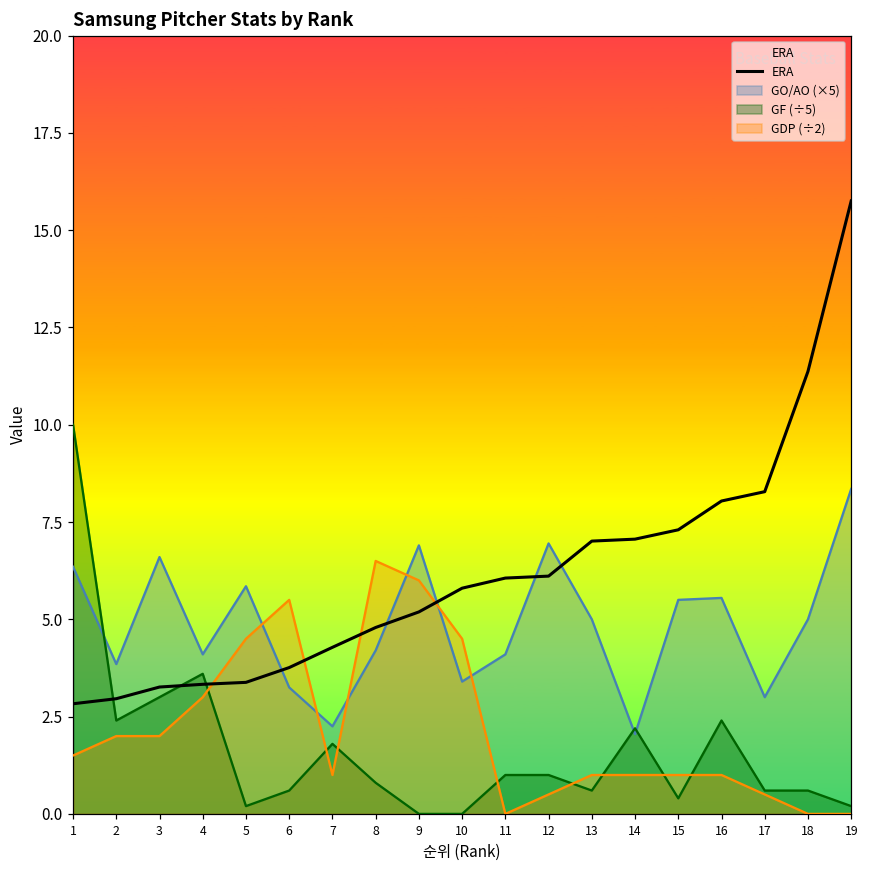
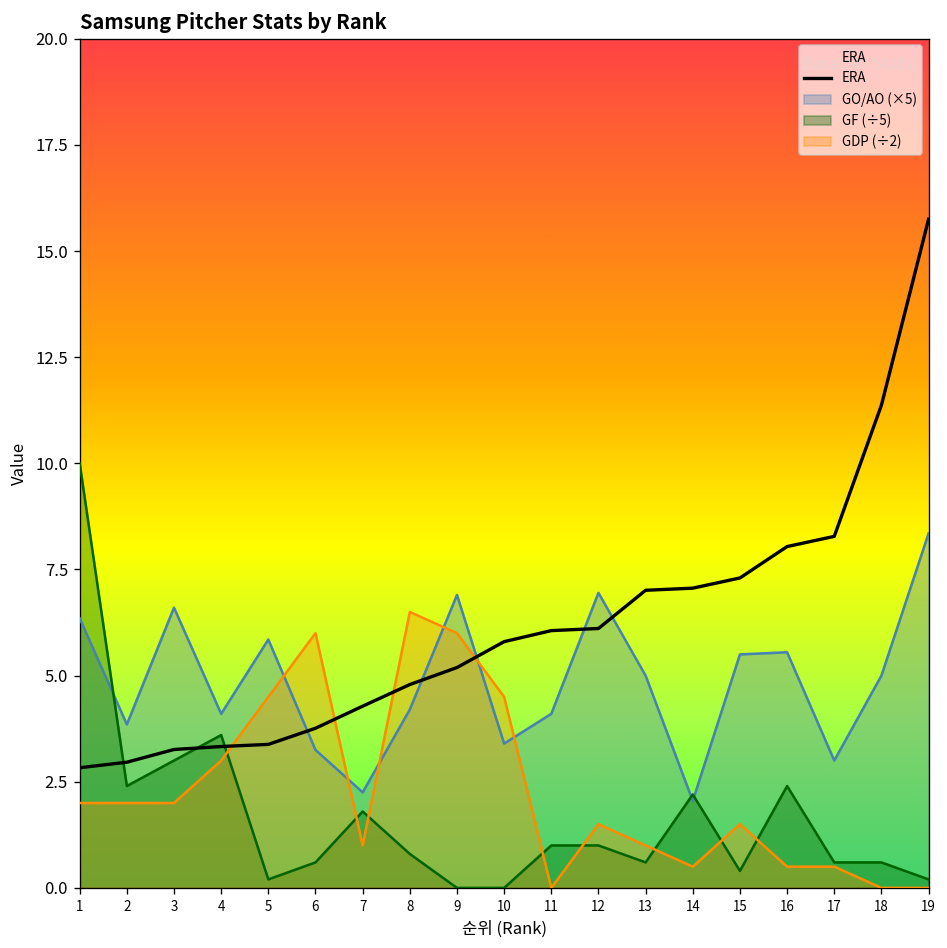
  {
    "GF (÷5)": {
      "1": 10.0,
      "2": 2.4,
      "3": 3.0,
      "4": 3.6,
      "6": 0.6,
      "7": 1.8,
      "8": 0.8,
      "11": 1.0,
      "12": 1.0,
      "13": 0.6,
      "14": 2.2,
      "15": 0.4,
      "16": 2.4,
      "17": 0.6,
      "18": 0.6
    },
    "GDP (÷2)": {
-     "1": 1.5,
+     "1": 2.0,
      "2": 2.0,
      "3": 2.0,
      "4": 3.0,
      "5": 4.5,
-     "6": 5.5,
+     "6": 6.0,
      "7": 1.0,
      "8": 6.5,
      "9": 6.0,
      "10": 4.5,
-     "12": 0.5,
+     "12": 1.5,
      "13": 1.0,
-     "14": 1.0,
-     "15": 1.0,
-     "16": 1.0,
+     "14": 0.5,
+     "15": 1.5,
+     "16": 0.5,
      "17": 0.5
    }
  }
